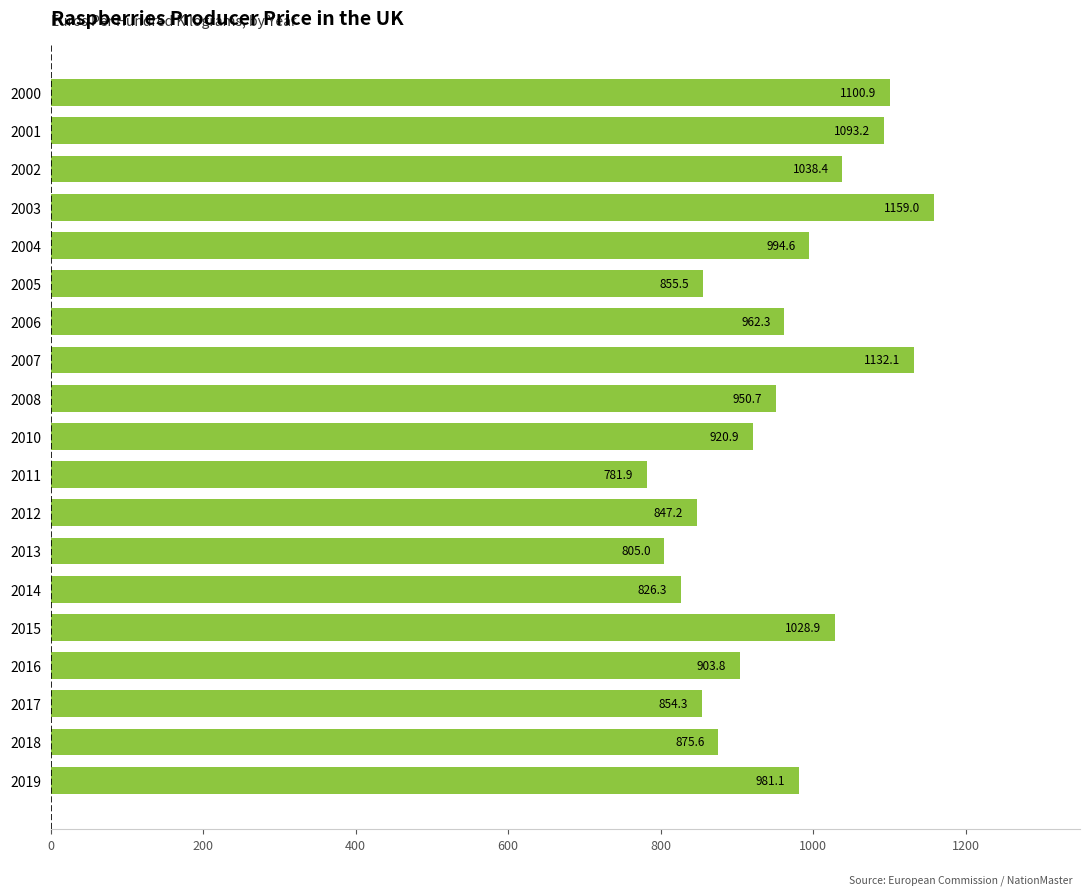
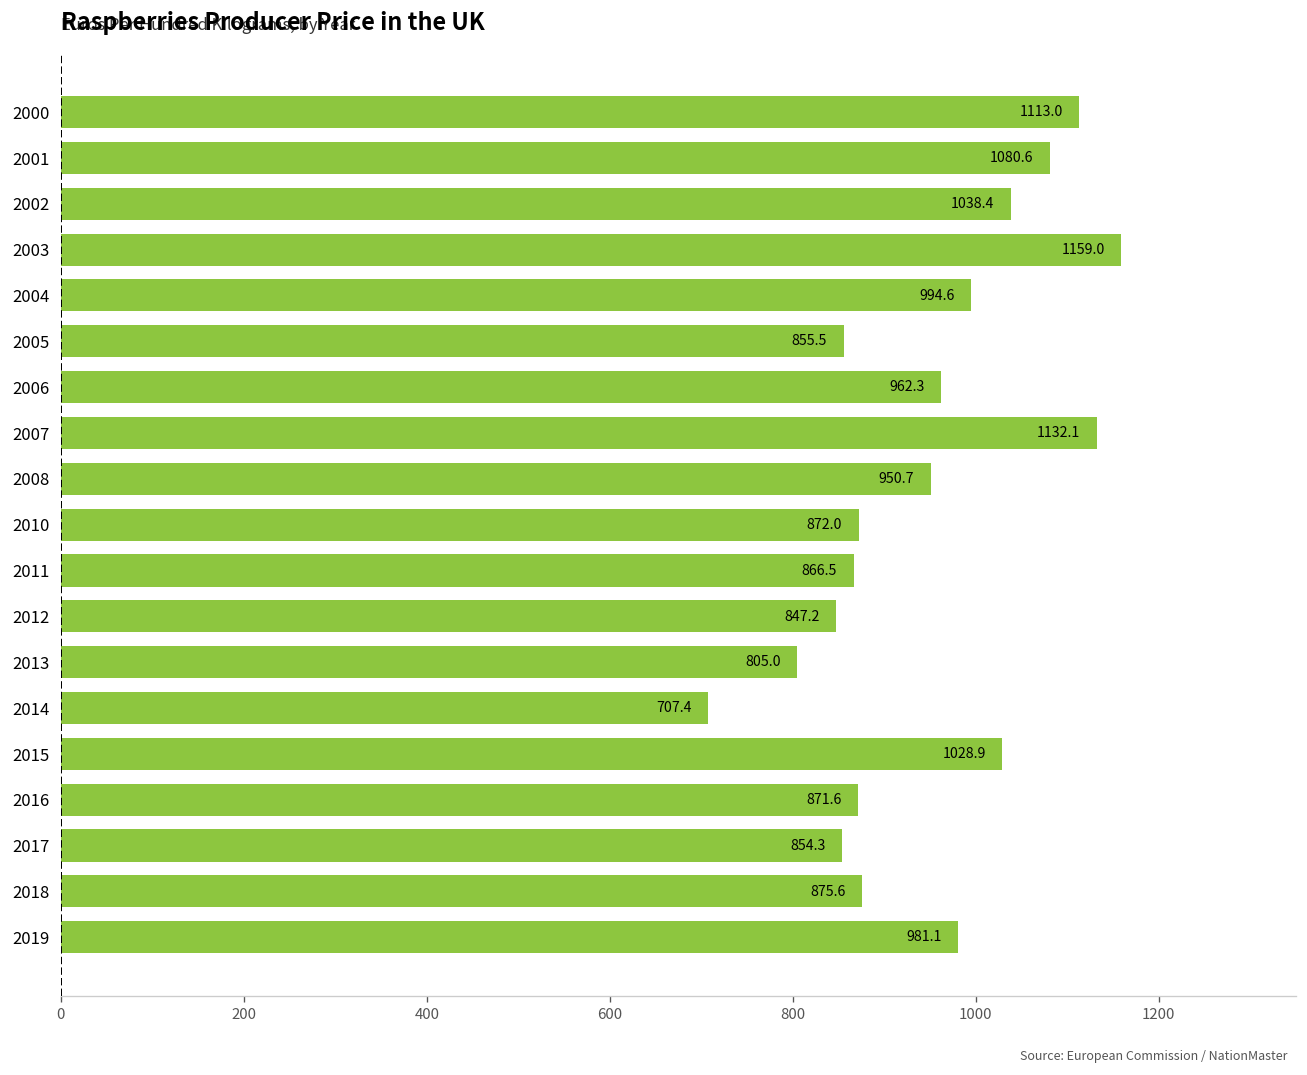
  {
-   "2000": 1100.9,
-   "2001": 1093.2,
+   "2000": 1113.0,
+   "2001": 1080.6,
    "2002": 1038.4,
    "2003": 1159.0,
    "2004": 994.6,
    "2005": 855.5,
    "2006": 962.3,
    "2007": 1132.1,
    "2008": 950.7,
-   "2010": 920.9,
-   "2011": 781.9,
+   "2010": 872.0,
+   "2011": 866.5,
    "2012": 847.2,
    "2013": 805.0,
-   "2014": 826.3,
+   "2014": 707.4,
    "2015": 1028.9,
-   "2016": 903.8,
+   "2016": 871.6,
    "2017": 854.3,
    "2018": 875.6,
    "2019": 981.1
  }
